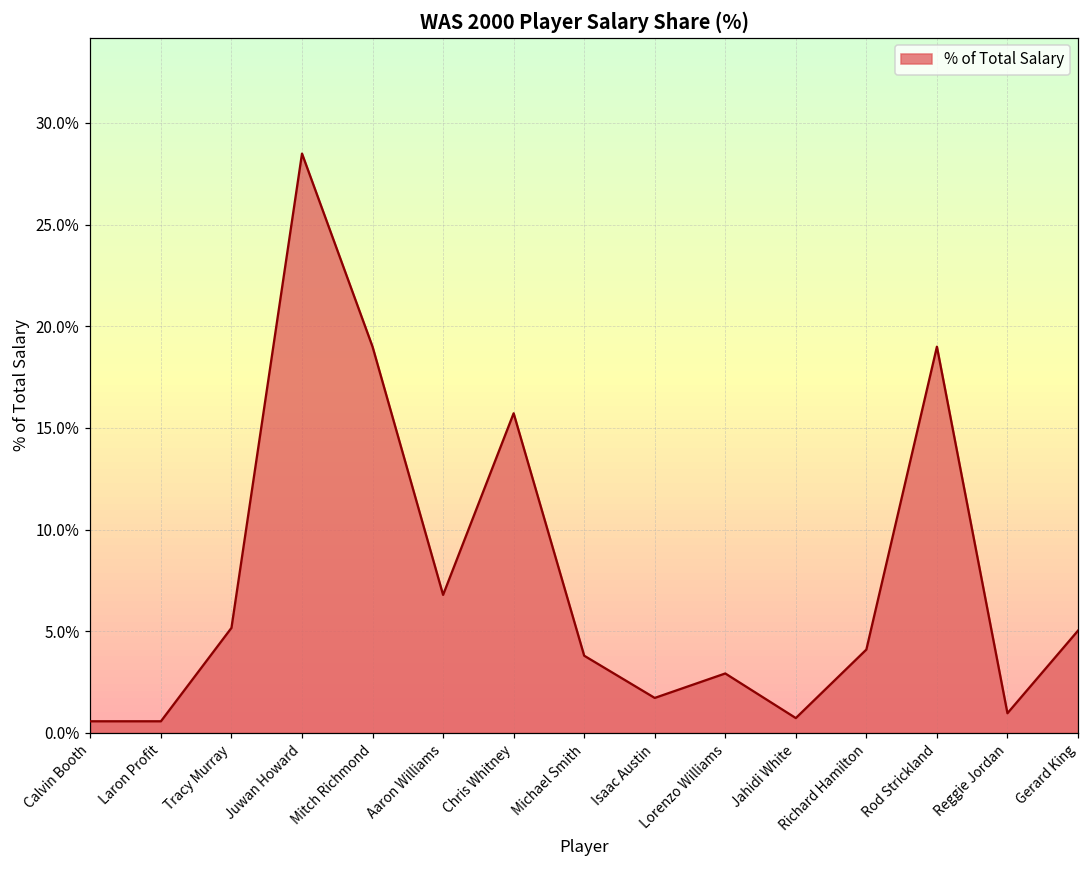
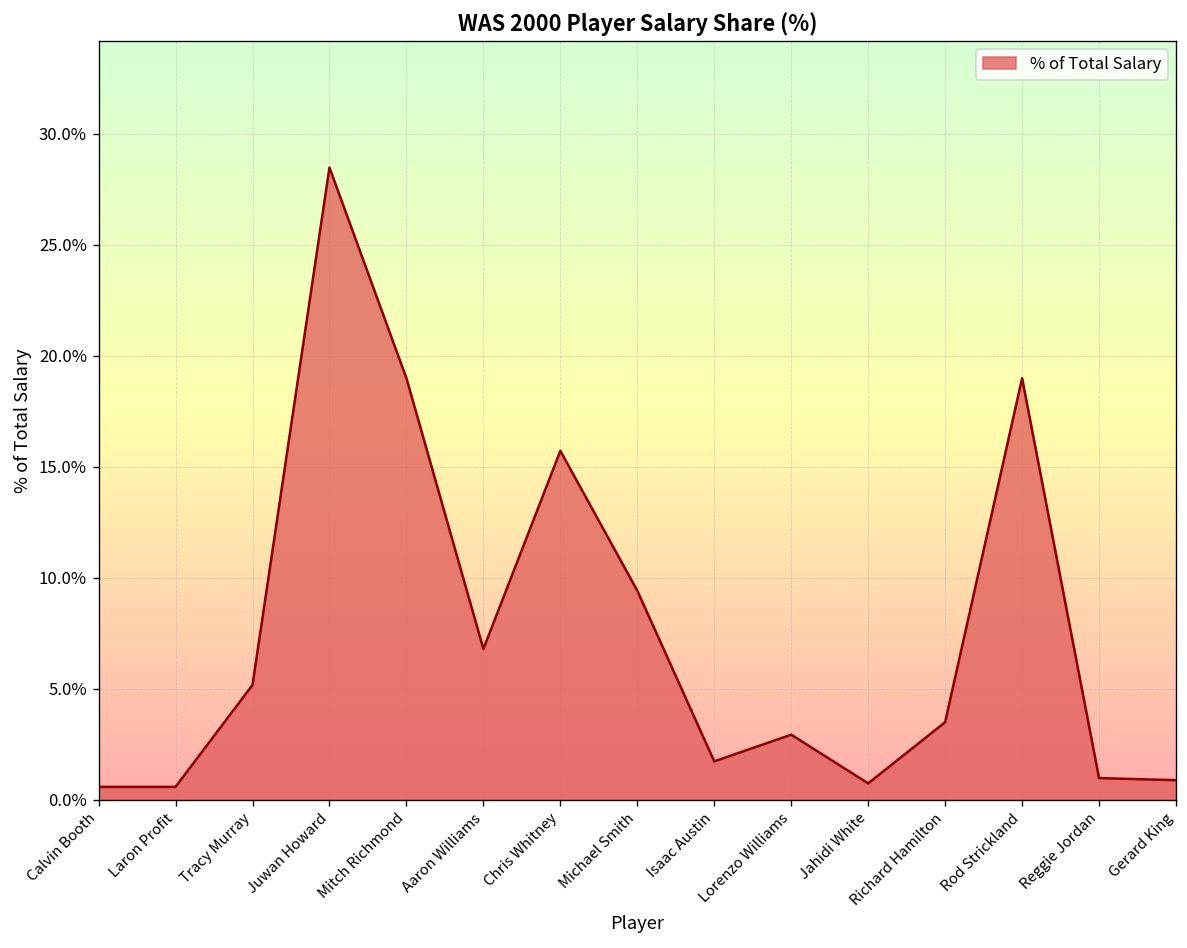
  {
    "Calvin Booth": "0.6%",
    "Laron Profit": "0.6%",
    "Tracy Murray": "5.2%",
    "Juwan Howard": "28.5%",
    "Mitch Richmond": "19.0%",
    "Aaron Williams": "6.8%",
    "Chris Whitney": "15.7%",
-   "Michael Smith": "3.8%",
+   "Michael Smith": "9.4%",
    "Isaac Austin": "1.7%",
    "Lorenzo Williams": "2.9%",
    "Jahidi White": "0.7%",
-   "Richard Hamilton": "4.1%",
+   "Richard Hamilton": "3.5%",
    "Rod Strickland": "19.0%",
    "Reggie Jordan": "1.0%",
-   "Gerard King": "5.0%"
+   "Gerard King": "0.9%"
  }
